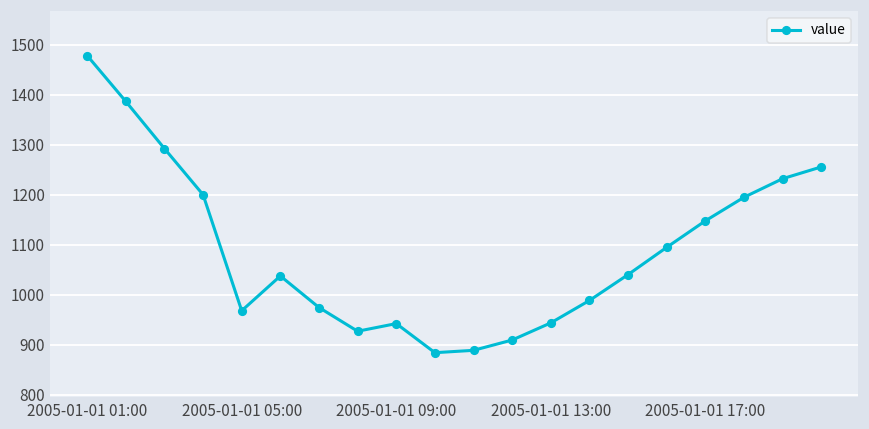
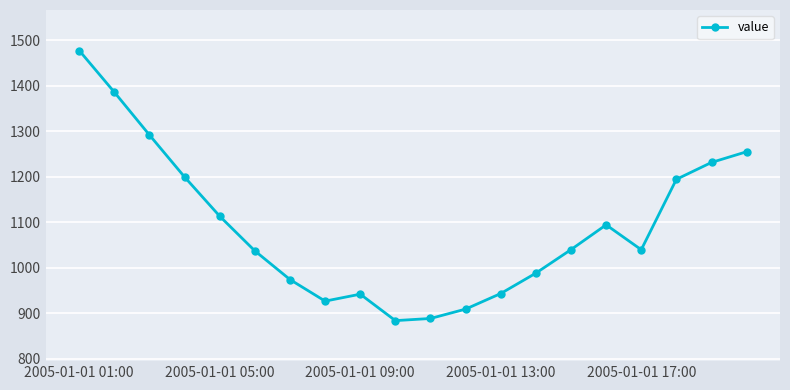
  {
    "2005-01-01 01:00": 1480,
-   "2005-01-01 05:00": 970,
+   "2005-01-01 05:00": 1110,
    "2005-01-01 09:00": 940,
    "2005-01-01 13:00": 940,
-   "2005-01-01 17:00": 1150
+   "2005-01-01 17:00": 1040
  }
